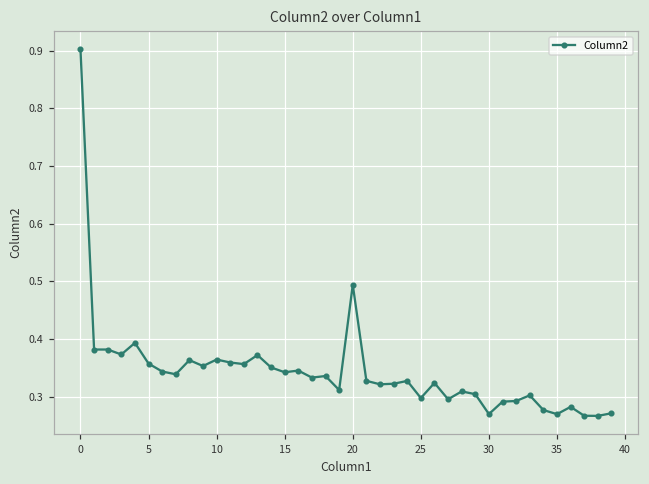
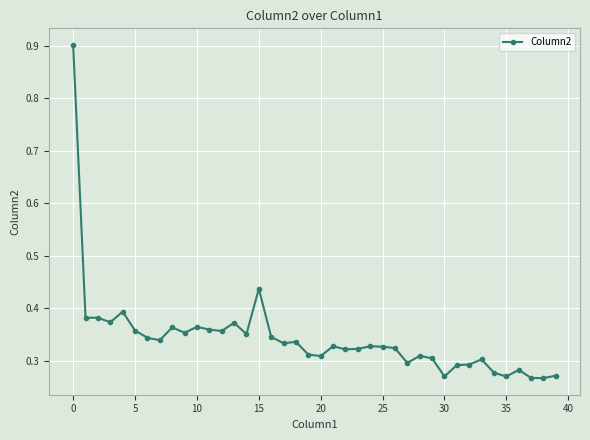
  {
    "0": 0.90,
    "5": 0.36,
    "10": 0.36,
-   "15": 0.34,
-   "20": 0.49,
-   "25": 0.30,
+   "15": 0.44,
+   "20": 0.31,
+   "25": 0.33,
    "30": 0.27,
    "35": 0.27
  }
